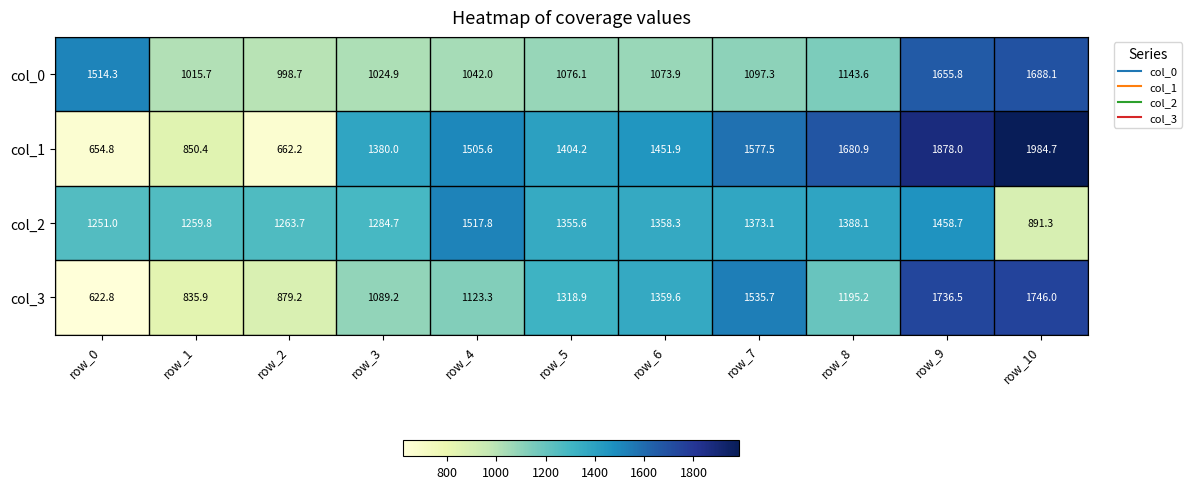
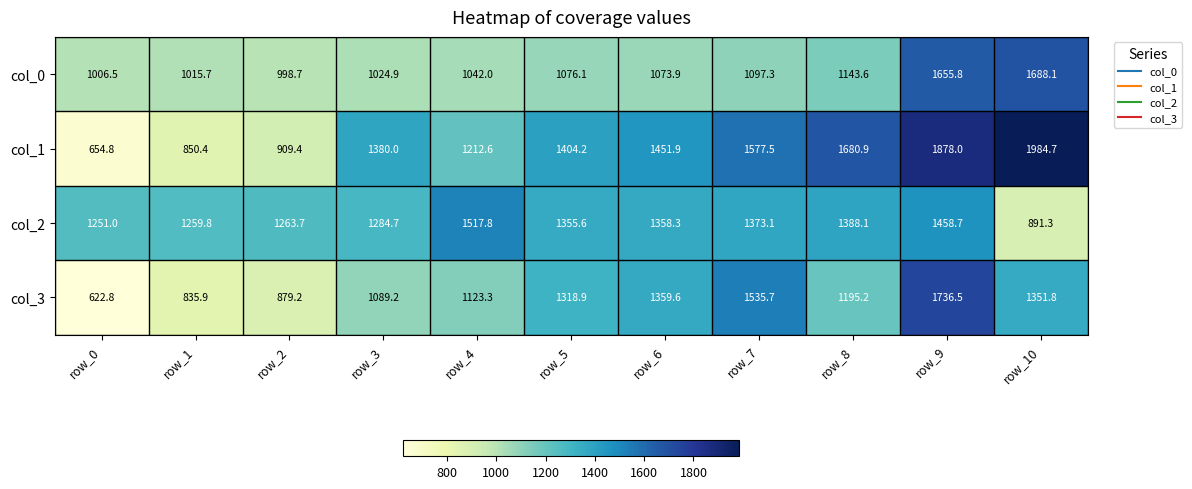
  {
    "col_0": {
-     "row_0": 1514.3,
+     "row_0": 1006.5,
      "row_1": 1015.7,
      "row_2": 998.7,
      "row_3": 1024.9,
      "row_4": 1042.0,
      "row_5": 1076.1,
      "row_6": 1073.9,
      "row_7": 1097.3,
      "row_8": 1143.6,
      "row_9": 1655.8,
      "row_10": 1688.1
    },
    "col_1": {
      "row_0": 654.8,
      "row_1": 850.4,
-     "row_2": 662.2,
+     "row_2": 909.4,
      "row_3": 1380.0,
-     "row_4": 1505.6,
+     "row_4": 1212.6,
      "row_5": 1404.2,
      "row_6": 1451.9,
      "row_7": 1577.5,
      "row_8": 1680.9,
      "row_9": 1878.0,
      "row_10": 1984.7
    },
    "col_2": {
      "row_0": 1251.0,
      "row_1": 1259.8,
      "row_2": 1263.7,
      "row_3": 1284.7,
      "row_4": 1517.8,
      "row_5": 1355.6,
      "row_6": 1358.3,
      "row_7": 1373.1,
      "row_8": 1388.1,
      "row_9": 1458.7,
      "row_10": 891.3
    },
    "col_3": {
      "row_0": 622.8,
      "row_1": 835.9,
      "row_2": 879.2,
      "row_3": 1089.2,
      "row_4": 1123.3,
      "row_5": 1318.9,
      "row_6": 1359.6,
      "row_7": 1535.7,
      "row_8": 1195.2,
      "row_9": 1736.5,
-     "row_10": 1746.0
+     "row_10": 1351.8
    }
  }
